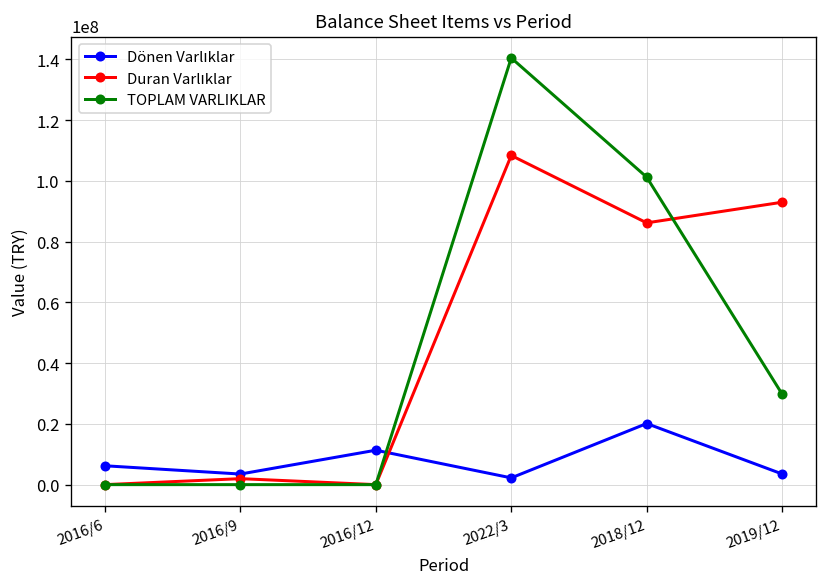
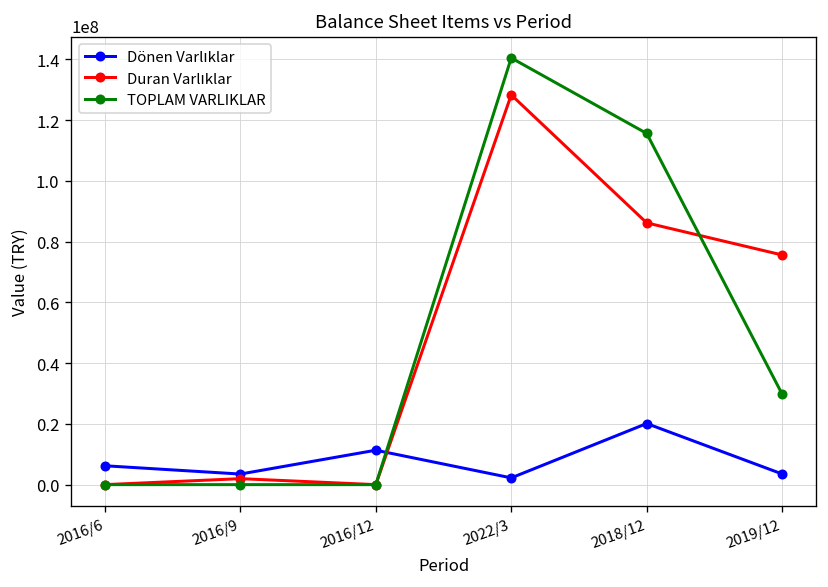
  {
    "Dönen Varlıklar": {
      "2016/6": 6000000,
      "2016/9": 3000000,
      "2016/12": 11000000,
      "2022/3": 2000000,
      "2018/12": 20000000,
      "2019/12": 4000000
    },
    "Duran Varlıklar": {
      "2016/9": 2000000,
-     "2022/3": 108000000,
+     "2022/3": 128000000,
      "2018/12": 86000000,
-     "2019/12": 93000000
+     "2019/12": 76000000
    },
    "TOPLAM VARLIKLAR": {
      "2016/9": 0,
      "2022/3": 141000000,
-     "2018/12": 101000000,
+     "2018/12": 116000000,
      "2019/12": 30000000
    }
  }
